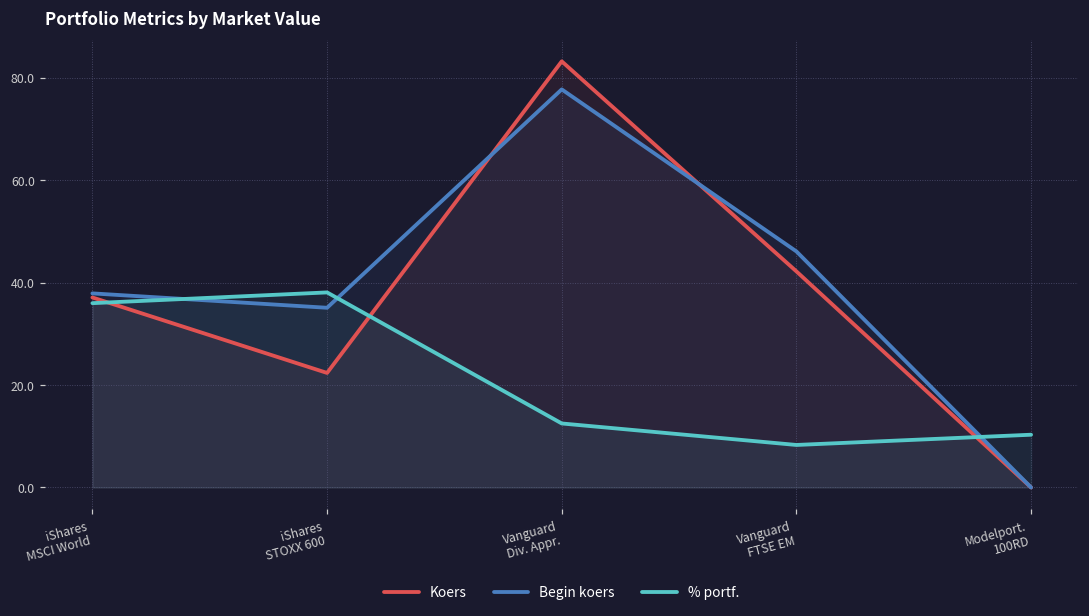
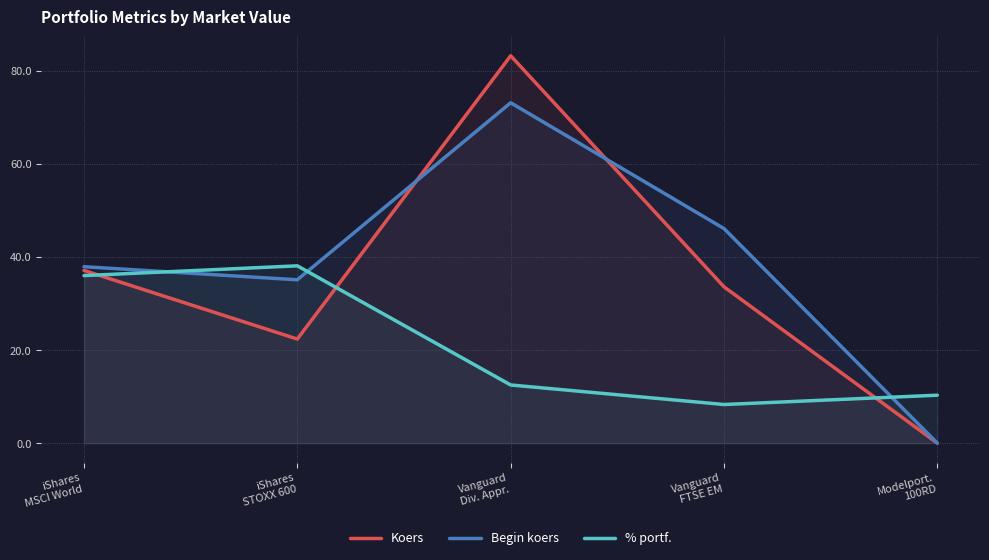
  {
    "Koers": {
      "iShares MSCI World": 37,
      "iShares STOXX 600": 22,
      "Vanguard Div. Appr.": 83,
-     "Vanguard FTSE EM": 42
+     "Vanguard FTSE EM": 34
    },
    "Begin koers": {
      "iShares MSCI World": 38,
      "iShares STOXX 600": 35,
-     "Vanguard Div. Appr.": 78,
+     "Vanguard Div. Appr.": 73,
      "Vanguard FTSE EM": 46
    },
    "% portf.": {
      "iShares MSCI World": 36,
      "iShares STOXX 600": 38,
      "Vanguard Div. Appr.": 13,
      "Vanguard FTSE EM": 8,
      "Modelport. 100RD": 10
    }
  }
